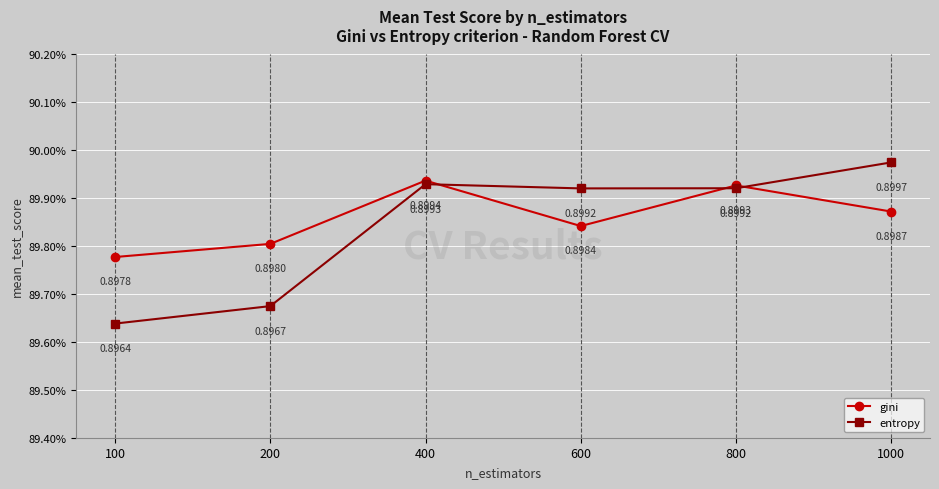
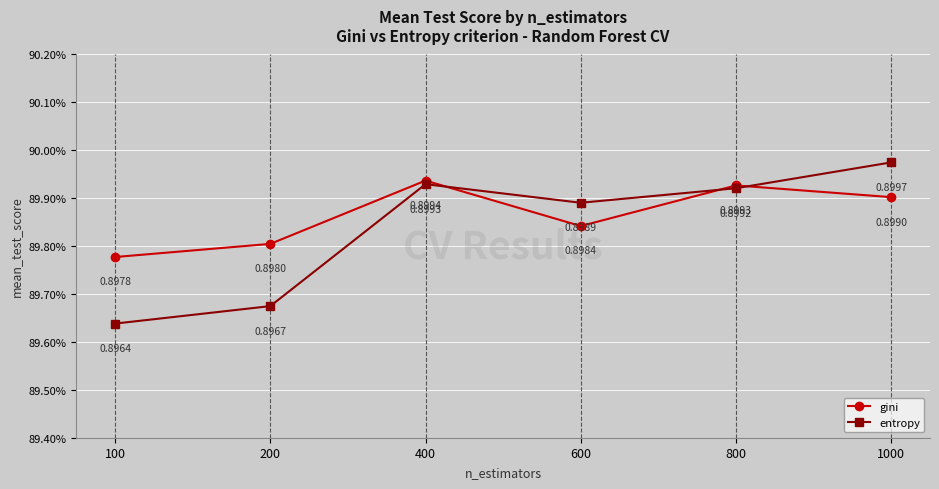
  {
    "gini": {
      "100": 0.8978,
      "200": 0.8980,
-     "1000": 0.8987
+     "1000": 0.8990
    },
    "entropy": {
      "100": 0.8964,
      "200": 0.8967,
-     "600": 0.8992,
+     "600": 0.8989,
      "1000": 0.8997
    }
  }
